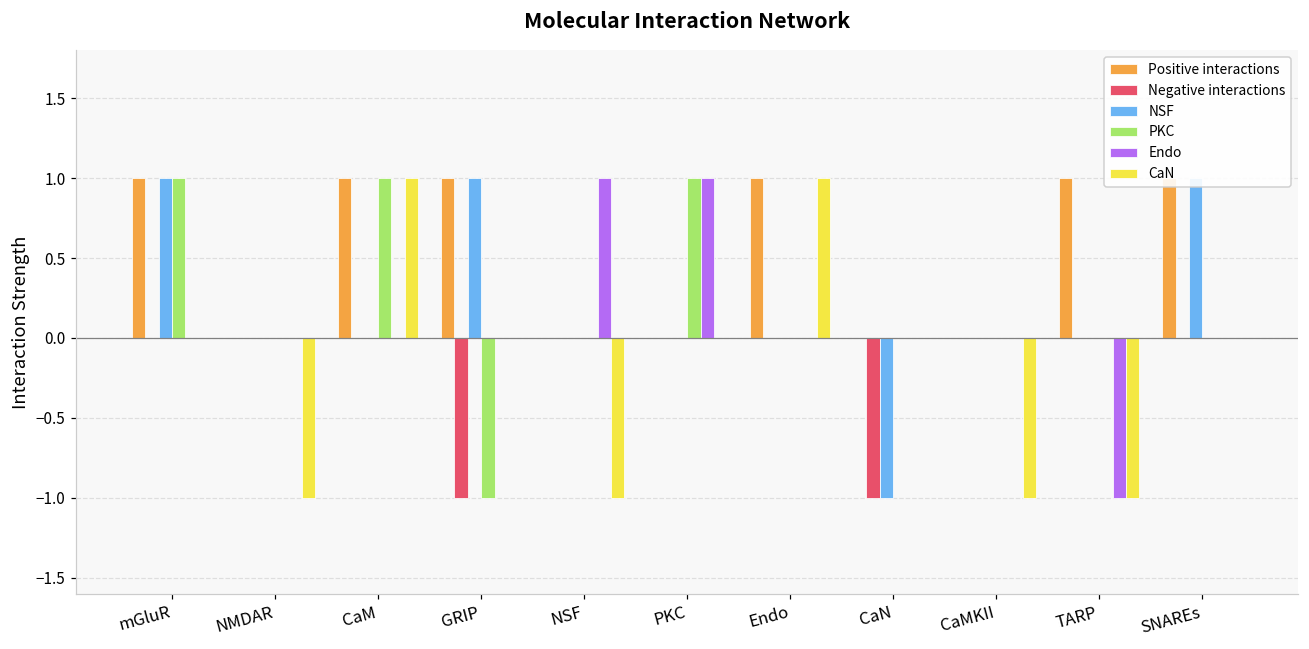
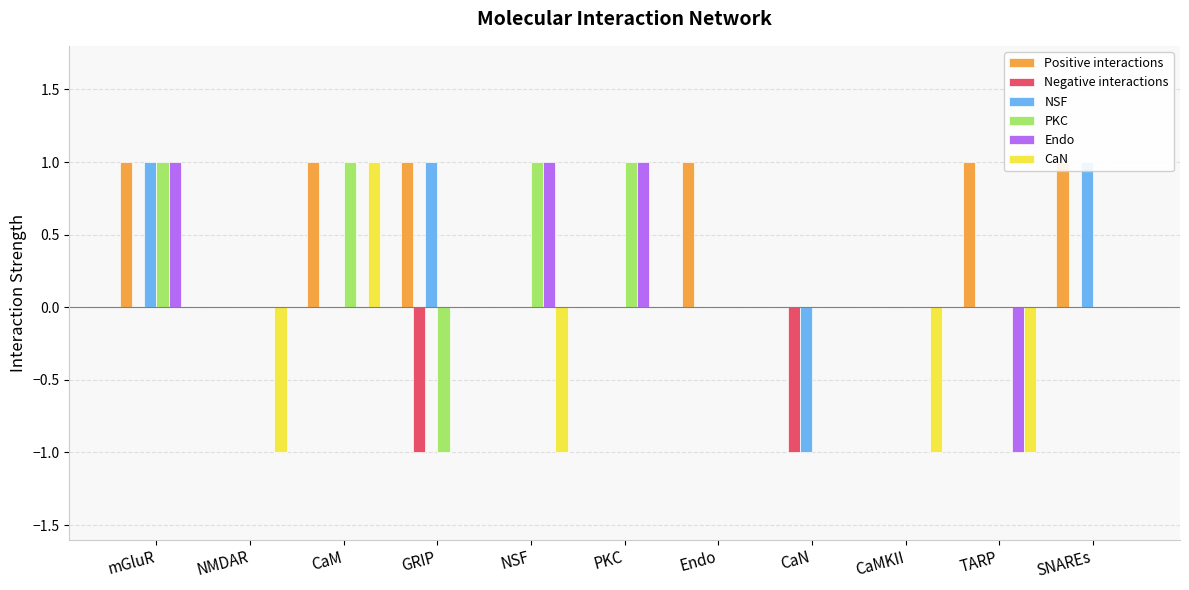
  {
    "Positive interactions": {
      "mGluR": 1,
      "NMDAR": 0,
      "CaM": 1,
      "GRIP": 1,
      "NSF": 0,
      "PKC": 0,
      "Endo": 1,
      "CaN": 0,
      "CaMKII": 0,
      "TARP": 1
    },
    "Negative interactions": {
      "mGluR": 0,
      "NMDAR": 0,
      "CaM": 0,
      "GRIP": -1,
      "NSF": 0,
      "PKC": 0,
      "Endo": 0,
      "CaN": -1,
      "CaMKII": 0,
      "TARP": 0,
      "SNAREs": 0
    },
    "NSF": {
      "mGluR": 1,
      "NMDAR": 0,
      "CaM": 0,
      "GRIP": 1,
      "NSF": 0,
      "PKC": 0,
      "Endo": 0,
      "CaN": -1,
      "CaMKII": 0,
      "TARP": 0
    },
    "PKC": {
      "mGluR": 1,
      "NMDAR": 0,
      "CaM": 1,
      "GRIP": -1,
-     "NSF": 0,
+     "NSF": 1,
      "PKC": 1,
      "Endo": 0,
      "CaN": 0,
      "CaMKII": 0,
      "TARP": 0,
      "SNAREs": 0
    },
    "Endo": {
-     "mGluR": 0,
+     "mGluR": 1,
      "NMDAR": 0,
      "CaM": 0,
      "GRIP": 0,
      "NSF": 1,
      "PKC": 1,
      "Endo": 0,
      "CaN": 0,
      "CaMKII": 0,
      "TARP": -1,
      "SNAREs": 0
    },
    "CaN": {
      "mGluR": 0,
      "NMDAR": -1,
      "CaM": 1,
      "GRIP": 0,
      "NSF": -1,
      "PKC": 0,
-     "Endo": 1,
+     "Endo": 0,
      "CaN": 0,
      "CaMKII": -1,
      "TARP": -1,
      "SNAREs": 0
    }
  }
